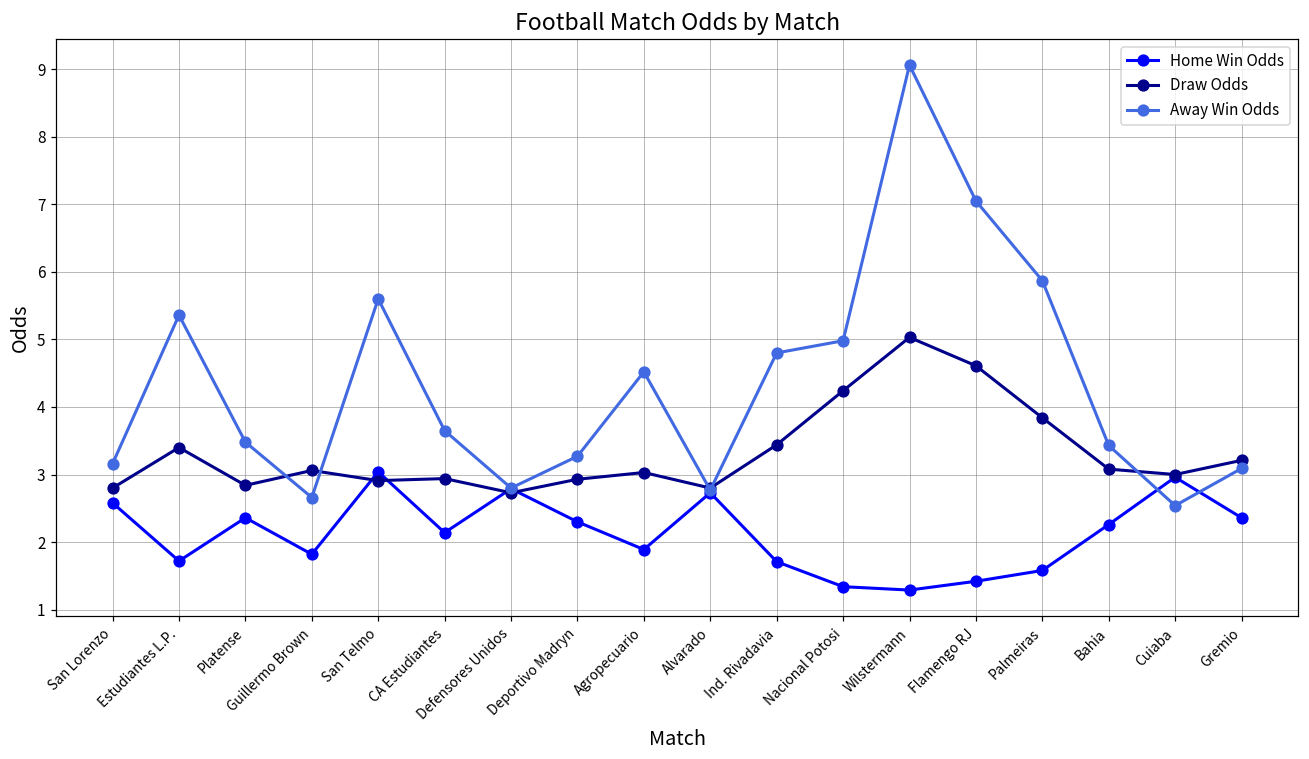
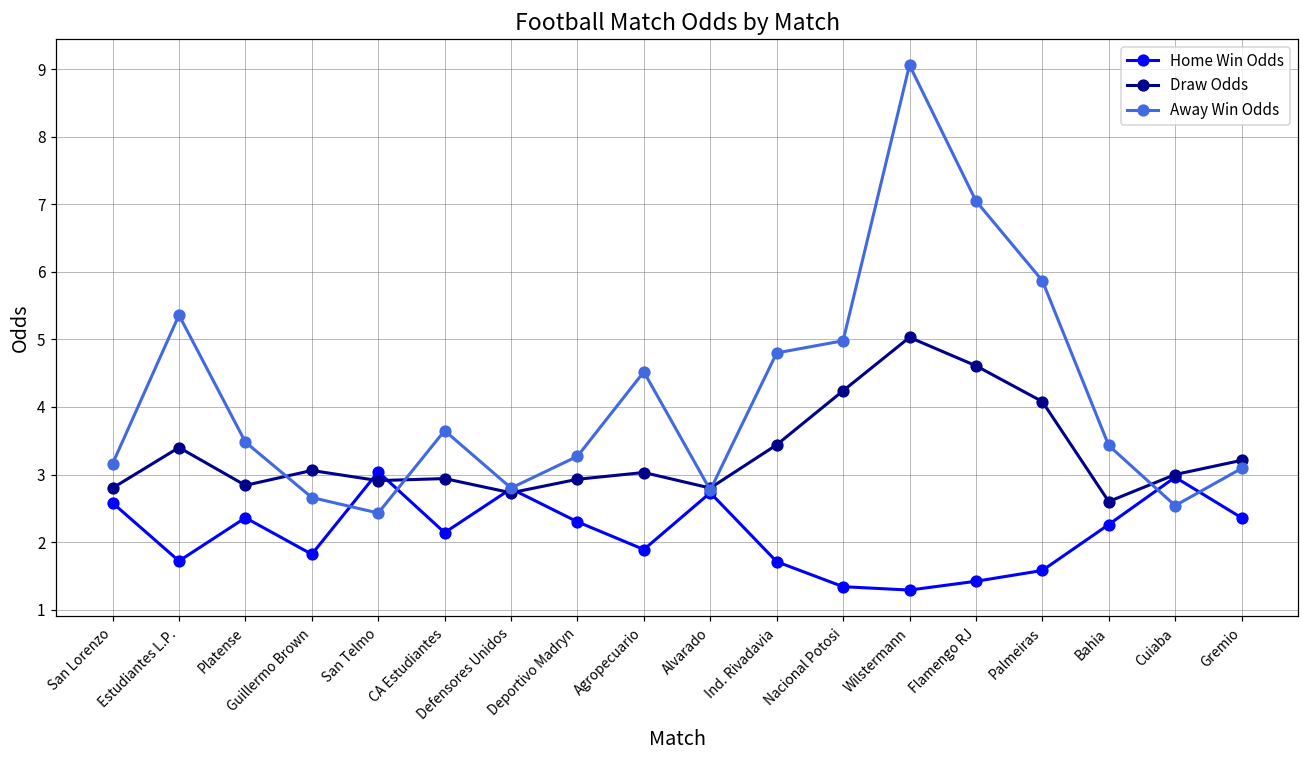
  {
    "Home Win Odds": {
      "San Lorenzo": 2.6,
      "Estudiantes L.P.": 1.7,
      "Platense": 2.4,
      "Guillermo Brown": 1.8,
      "San Telmo": 3.0,
      "CA Estudiantes": 2.1,
      "Deportivo Madryn": 2.3,
      "Agropecuario": 1.9,
      "Ind. Rivadavia": 1.7,
      "Nacional Potosi": 1.3,
      "Wilstermann": 1.3,
      "Flamengo RJ": 1.4,
      "Palmeiras": 1.6,
      "Bahia": 2.3,
      "Gremio": 2.4
    },
    "Draw Odds": {
      "San Lorenzo": 2.8,
      "Estudiantes L.P.": 3.4,
      "Platense": 2.8,
      "Guillermo Brown": 3.1,
      "San Telmo": 2.9,
      "CA Estudiantes": 2.9,
      "Defensores Unidos": 2.7,
      "Deportivo Madryn": 2.9,
      "Agropecuario": 3.0,
      "Ind. Rivadavia": 3.4,
      "Nacional Potosi": 4.2,
      "Wilstermann": 5.0,
      "Flamengo RJ": 4.6,
-     "Palmeiras": 3.8,
-     "Bahia": 3.1,
+     "Palmeiras": 4.1,
+     "Bahia": 2.6,
      "Gremio": 3.2
    },
    "Away Win Odds": {
      "San Lorenzo": 3.2,
      "Estudiantes L.P.": 5.4,
      "Platense": 3.5,
      "Guillermo Brown": 2.7,
-     "San Telmo": 5.6,
+     "San Telmo": 2.4,
      "CA Estudiantes": 3.7,
      "Deportivo Madryn": 3.3,
      "Agropecuario": 4.5,
      "Ind. Rivadavia": 4.8,
      "Nacional Potosi": 5.0,
      "Wilstermann": 9.1,
      "Flamengo RJ": 7.1,
      "Palmeiras": 5.9,
      "Bahia": 3.4,
      "Cuiaba": 2.5,
      "Gremio": 3.1
    }
  }
